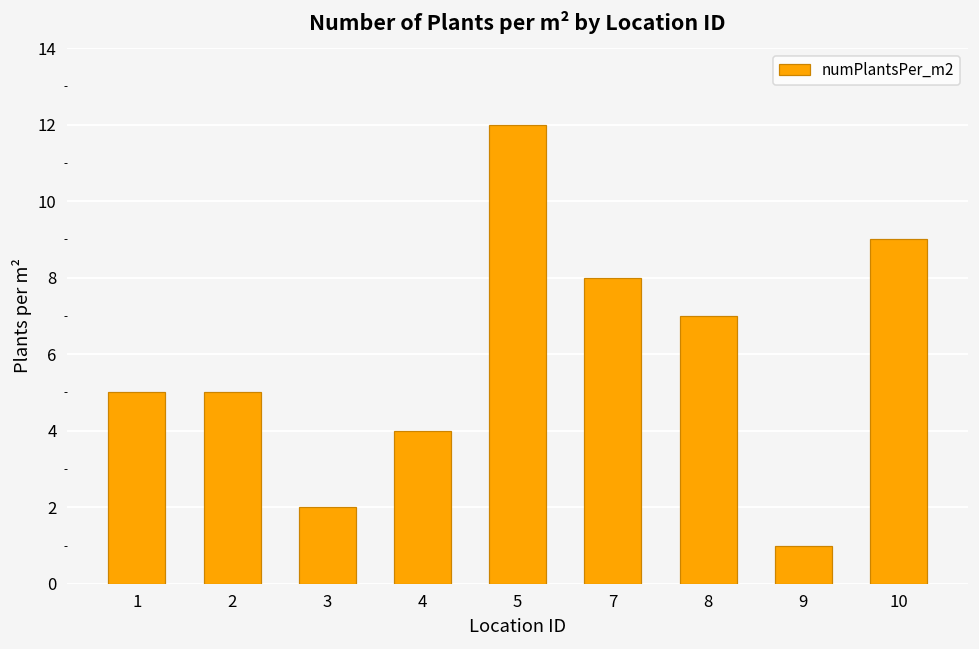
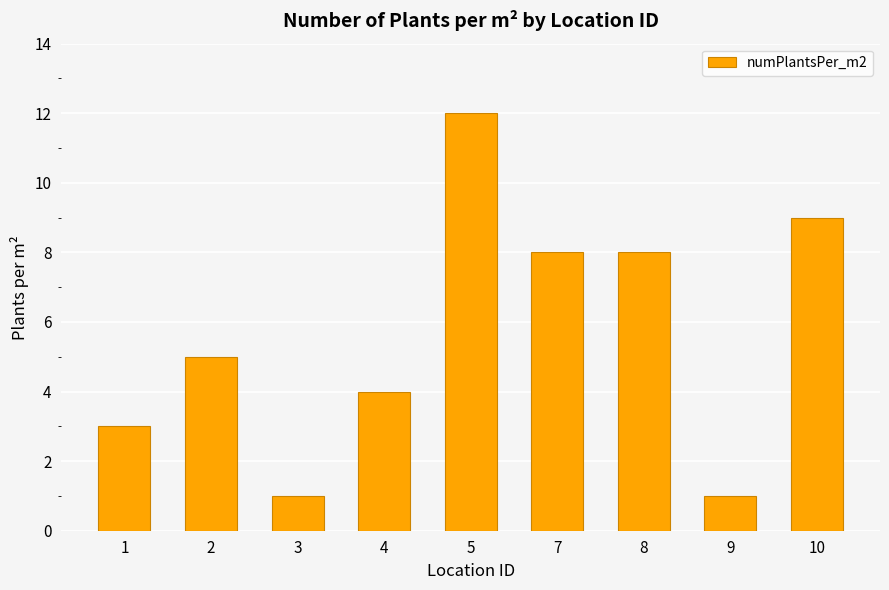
  {
-   "1": 5,
+   "1": 3,
    "2": 5,
-   "3": 2,
+   "3": 1,
    "4": 4,
    "5": 12,
    "7": 8,
-   "8": 7,
+   "8": 8,
    "9": 1,
    "10": 9
  }
